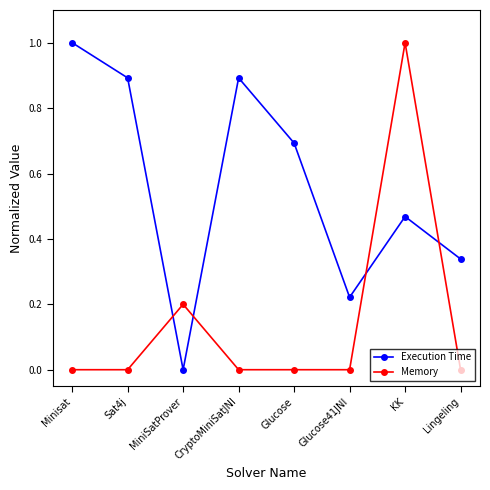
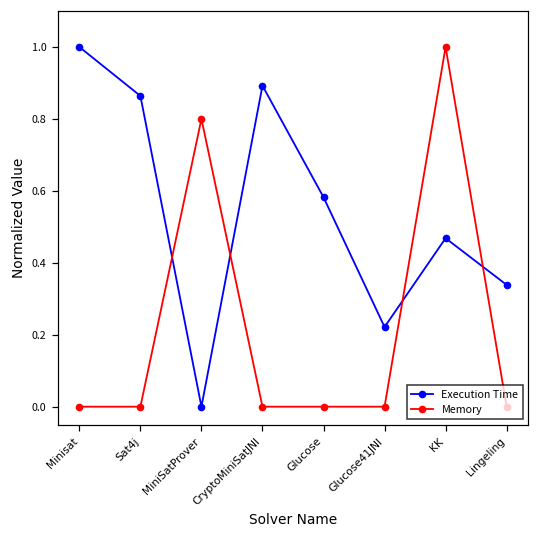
  {
    "Execution Time": {
      "Minisat": 1.00,
-     "Sat4j": 0.89,
+     "Sat4j": 0.86,
      "MiniSatProver": 0.00,
      "CryptoMiniSatJNI": 0.89,
-     "Glucose": 0.69,
+     "Glucose": 0.58,
      "Glucose41JNI": 0.22,
      "KK": 0.47,
      "Lingeling": 0.34
    },
    "Memory": {
      "Minisat": 0.00,
      "Sat4j": 0.00,
-     "MiniSatProver": 0.20,
+     "MiniSatProver": 0.80,
      "CryptoMiniSatJNI": 0.00,
      "Glucose": 0.00,
      "Glucose41JNI": 0.00,
      "KK": 1.00
    }
  }
